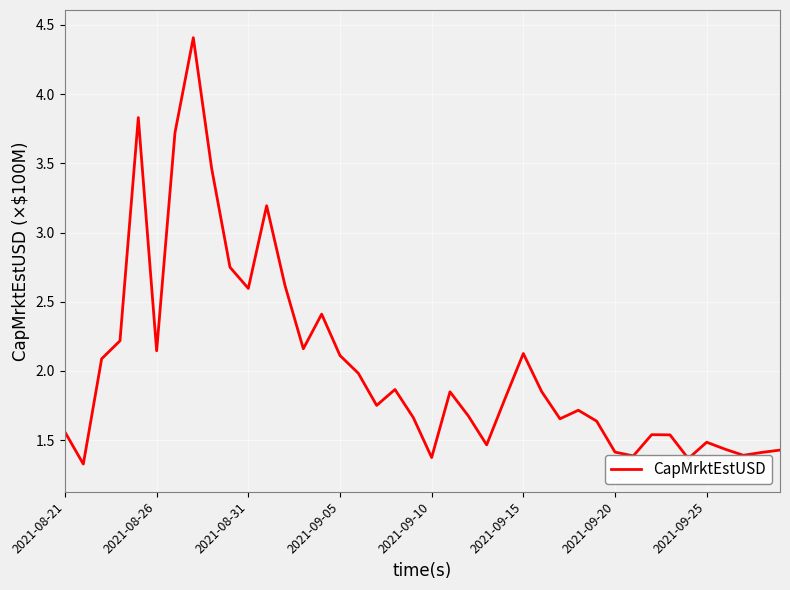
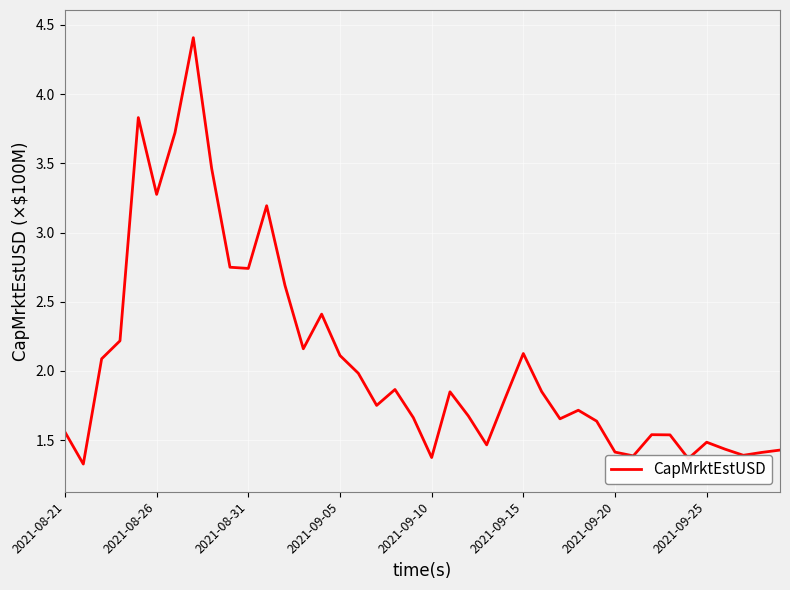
  {
    "2021-08-21": 1.56,
-   "2021-08-26": 2.15,
-   "2021-08-31": 2.60,
+   "2021-08-26": 3.28,
+   "2021-08-31": 2.74,
    "2021-09-05": 2.11,
    "2021-09-10": 1.37,
    "2021-09-15": 2.13,
    "2021-09-20": 1.41,
    "2021-09-25": 1.48
  }
